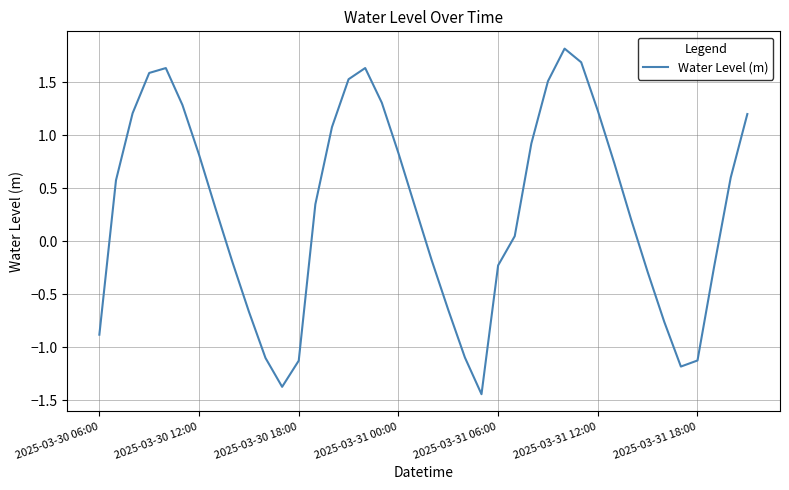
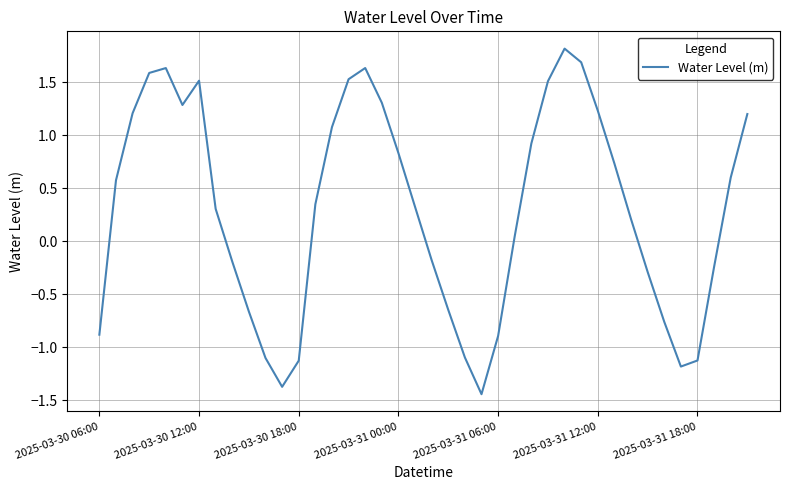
  {
    "2025-03-30 06:00": -0.88,
-   "2025-03-30 12:00": 0.82,
+   "2025-03-30 12:00": 1.52,
    "2025-03-30 18:00": -1.12,
    "2025-03-31 00:00": 0.83,
-   "2025-03-31 06:00": -0.23,
+   "2025-03-31 06:00": -0.89,
    "2025-03-31 12:00": 1.23,
    "2025-03-31 18:00": -1.12
  }
